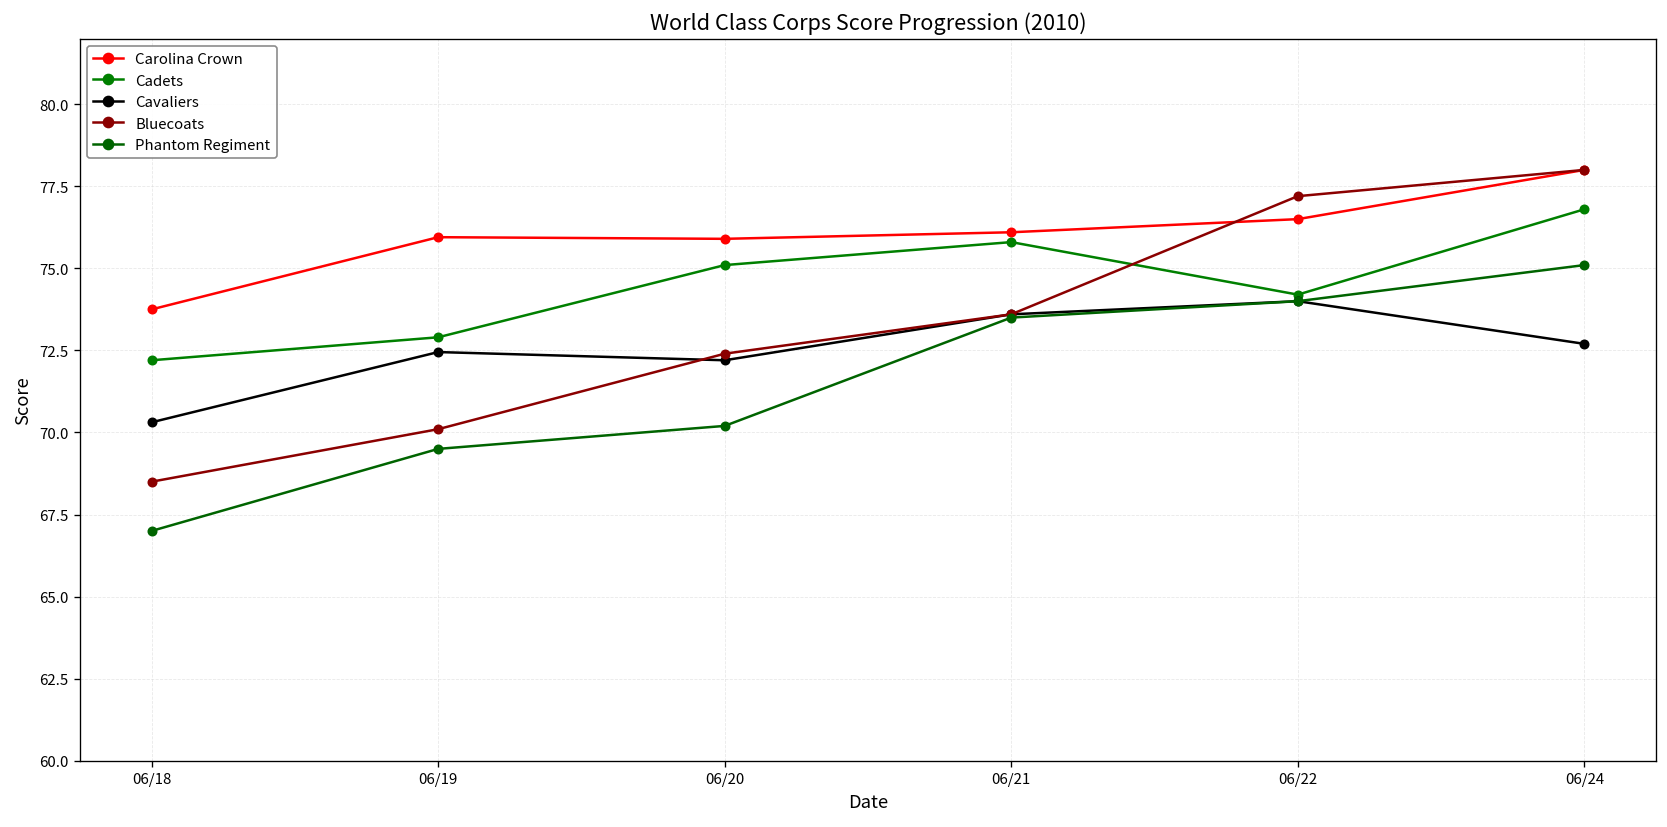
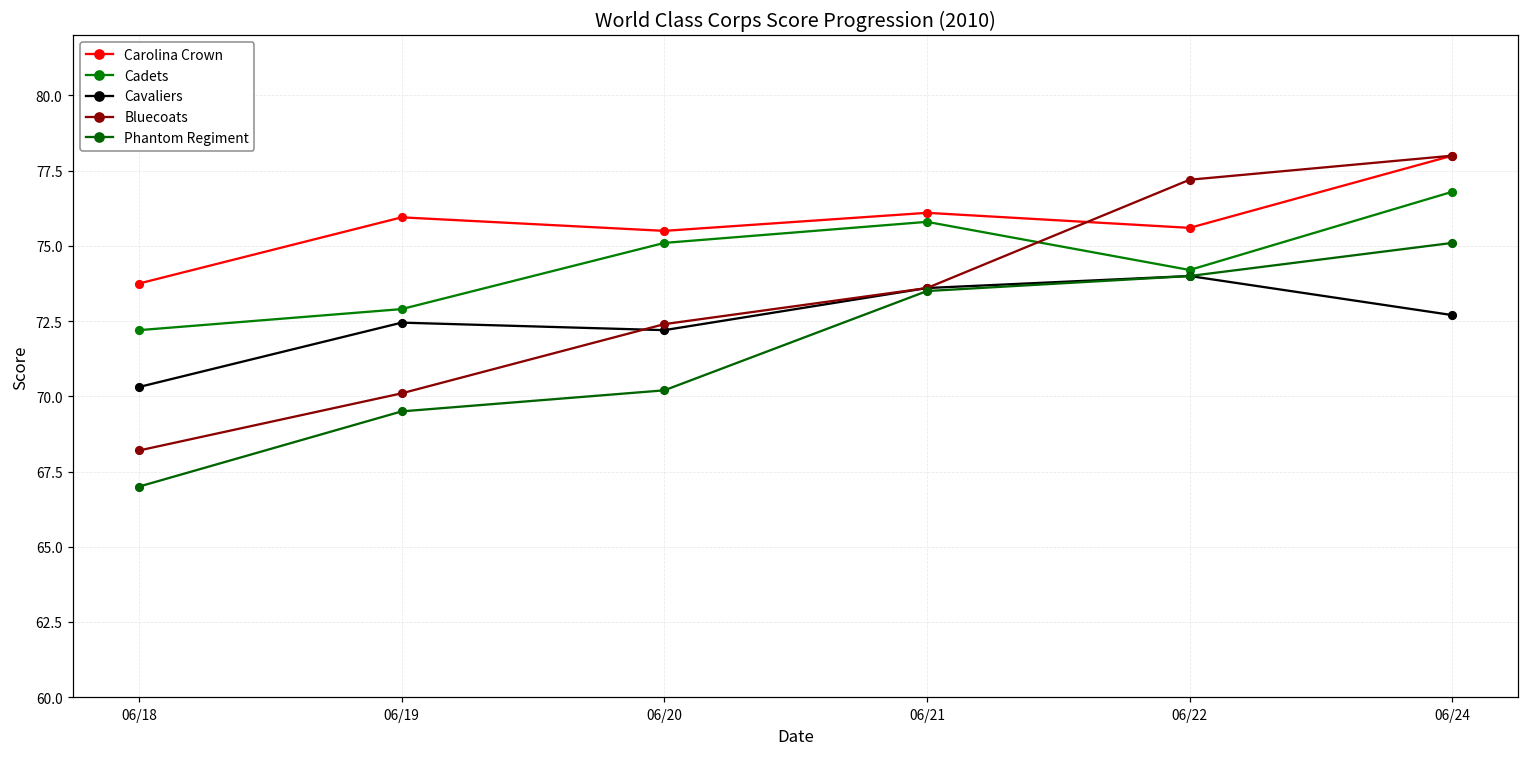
  {
    "Carolina Crown": {
      "06/18": 73.8,
      "06/19": 76.0,
-     "06/20": 75.9,
+     "06/20": 75.5,
      "06/21": 76.1,
-     "06/22": 76.5
+     "06/22": 75.6
    },
    "Cavaliers": {
      "06/18": 70.3,
      "06/19": 72.5,
      "06/20": 72.2,
      "06/24": 72.7
    },
    "Bluecoats": {
-     "06/18": 68.5,
+     "06/18": 68.2,
      "06/19": 70.1,
      "06/20": 72.4,
      "06/22": 77.2
    }
  }
